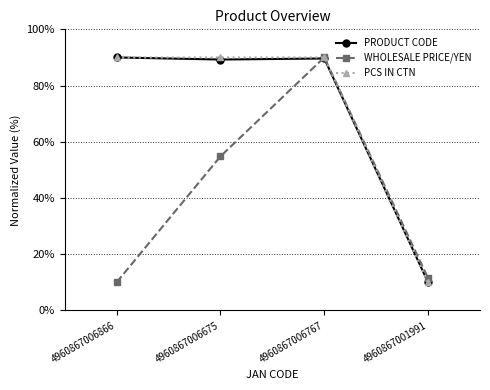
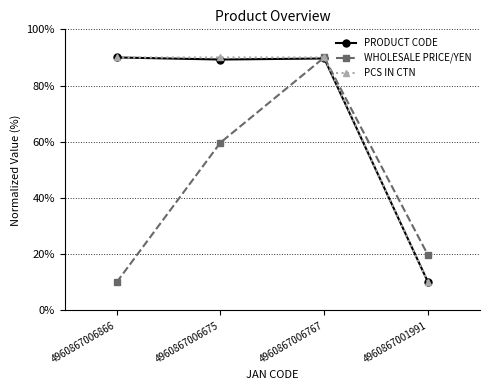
  {
    "WHOLESALE PRICE/YEN": {
      "4960867006866": "10%",
-     "4960867006675": "55%",
-     "4960867001991": "11%"
+     "4960867006675": "60%",
+     "4960867001991": "20%"
    }
  }
